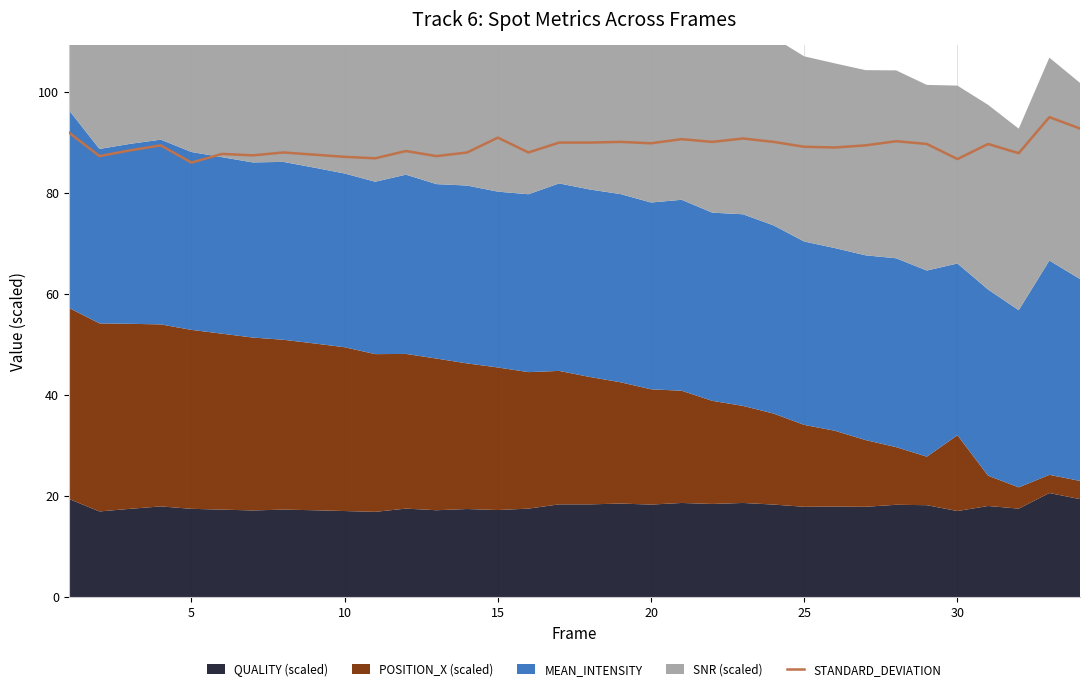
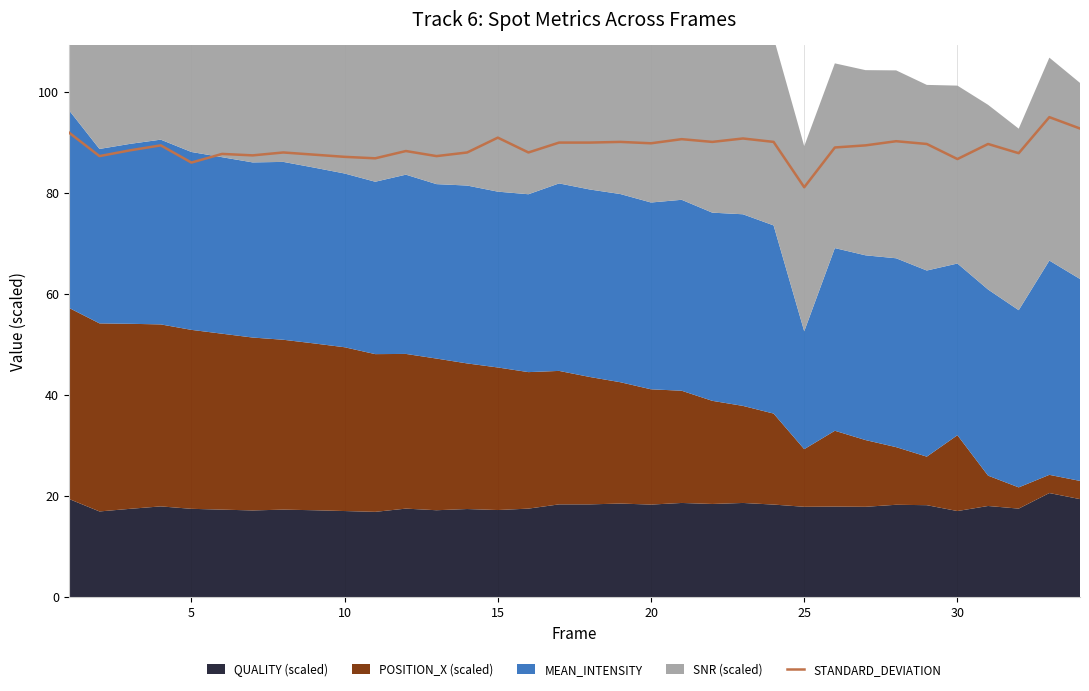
  {
    "STANDARD_DEVIATION": {
      "5": 86,
      "10": 87,
      "15": 91,
      "20": 90,
-     "25": 89,
+     "25": 81,
      "30": 87
    },
    "QUALITY (scaled)": {
      "5": 17,
      "10": 17,
      "15": 17,
      "20": 18,
      "25": 18,
      "30": 17
    },
    "POSITION_X (scaled)": {
      "5": 35,
      "10": 32,
      "15": 28,
      "20": 23,
-     "25": 16,
+     "25": 11,
      "30": 15
    },
    "MEAN_INTENSITY": {
      "5": 35,
      "10": 34,
      "15": 35,
      "20": 37,
-     "25": 36,
+     "25": 23,
      "30": 34
    },
    "SNR (scaled)": {
      "25": 37,
      "30": 35
    }
  }
